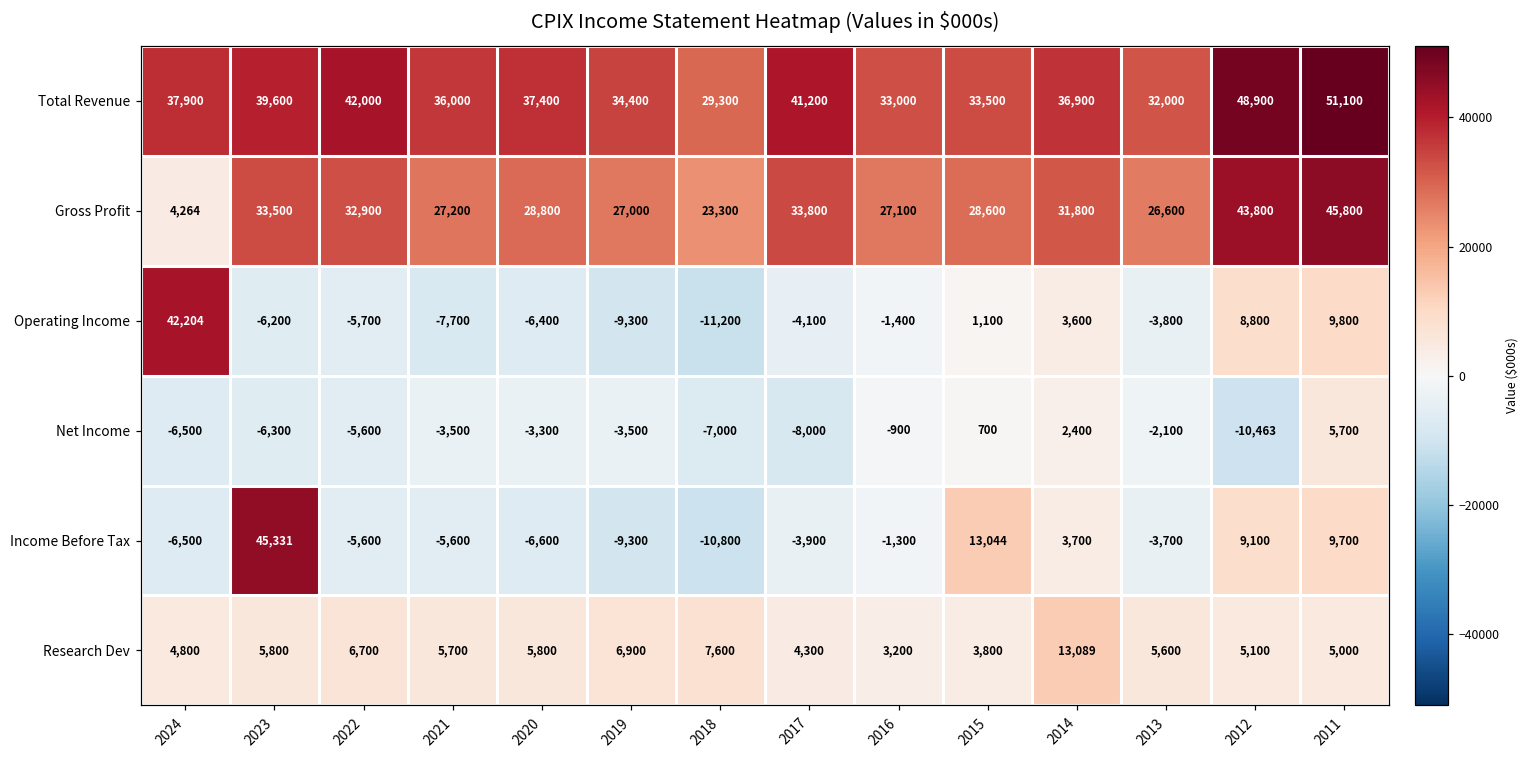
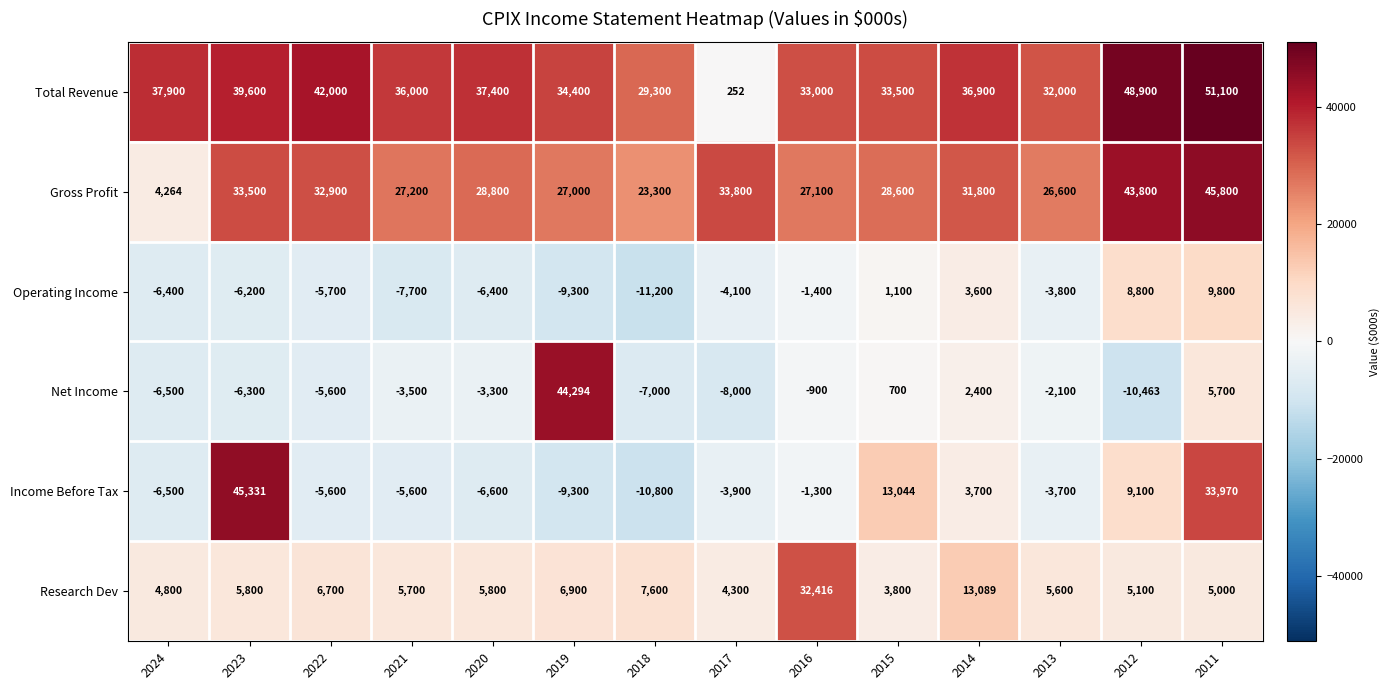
  {
    "Total Revenue": {
      "2024": "37,900",
      "2023": "39,600",
      "2022": "42,000",
      "2021": "36,000",
      "2020": "37,400",
      "2019": "34,400",
      "2018": "29,300",
-     "2017": "41,200",
+     "2017": "252",
      "2016": "33,000",
      "2015": "33,500",
      "2014": "36,900",
      "2013": "32,000",
      "2012": "48,900",
      "2011": "51,100"
    },
    "Gross Profit": {
      "2024": "4,264",
      "2023": "33,500",
      "2022": "32,900",
      "2021": "27,200",
      "2020": "28,800",
      "2019": "27,000",
      "2018": "23,300",
      "2017": "33,800",
      "2016": "27,100",
      "2015": "28,600",
      "2014": "31,800",
      "2013": "26,600",
      "2012": "43,800",
      "2011": "45,800"
    },
    "Operating Income": {
-     "2024": "42,204",
+     "2024": "-6,400",
      "2023": "-6,200",
      "2022": "-5,700",
      "2021": "-7,700",
      "2020": "-6,400",
      "2019": "-9,300",
      "2018": "-11,200",
      "2017": "-4,100",
      "2016": "-1,400",
      "2015": "1,100",
      "2014": "3,600",
      "2013": "-3,800",
      "2012": "8,800",
      "2011": "9,800"
    },
    "Net Income": {
      "2024": "-6,500",
      "2023": "-6,300",
      "2022": "-5,600",
      "2021": "-3,500",
      "2020": "-3,300",
-     "2019": "-3,500",
+     "2019": "44,294",
      "2018": "-7,000",
      "2017": "-8,000",
      "2016": "-900",
      "2015": "700",
      "2014": "2,400",
      "2013": "-2,100",
      "2012": "-10,463",
      "2011": "5,700"
    },
    "Income Before Tax": {
      "2024": "-6,500",
      "2023": "45,331",
      "2022": "-5,600",
      "2021": "-5,600",
      "2020": "-6,600",
      "2019": "-9,300",
      "2018": "-10,800",
      "2017": "-3,900",
      "2016": "-1,300",
      "2015": "13,044",
      "2014": "3,700",
      "2013": "-3,700",
      "2012": "9,100",
-     "2011": "9,700"
+     "2011": "33,970"
    },
    "Research Dev": {
      "2024": "4,800",
      "2023": "5,800",
      "2022": "6,700",
      "2021": "5,700",
      "2020": "5,800",
      "2019": "6,900",
      "2018": "7,600",
      "2017": "4,300",
-     "2016": "3,200",
+     "2016": "32,416",
      "2015": "3,800",
      "2014": "13,089",
      "2013": "5,600",
      "2012": "5,100",
      "2011": "5,000"
    }
  }
